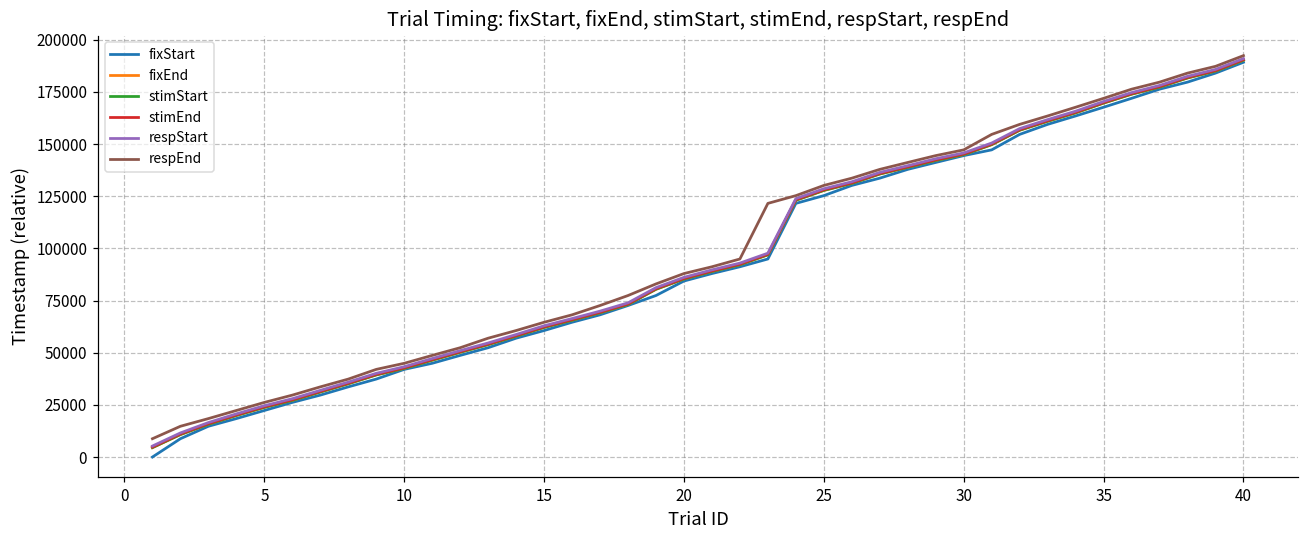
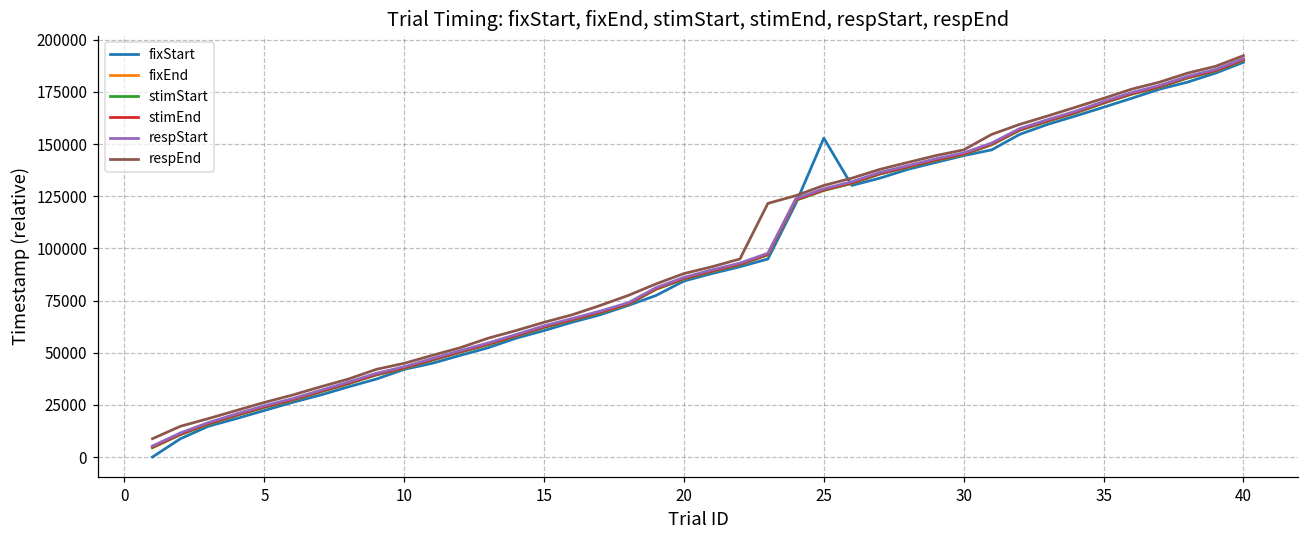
  {
    "fixStart": {
      "5": 22000,
      "15": 61000,
-     "25": 125000,
+     "25": 153000,
      "35": 168000
    },
    "respEnd": {
      "5": 26000,
      "10": 45000,
      "15": 65000,
      "20": 88000,
      "25": 130000,
      "30": 147000,
      "35": 172000,
      "40": 192000
    }
  }
